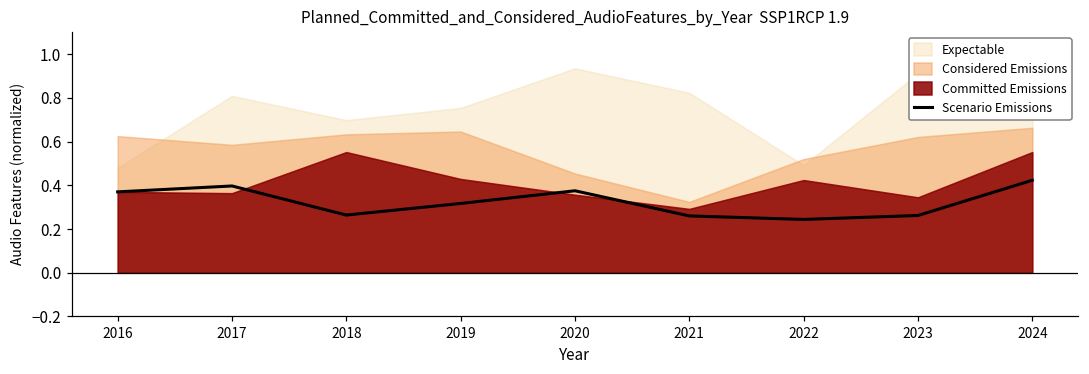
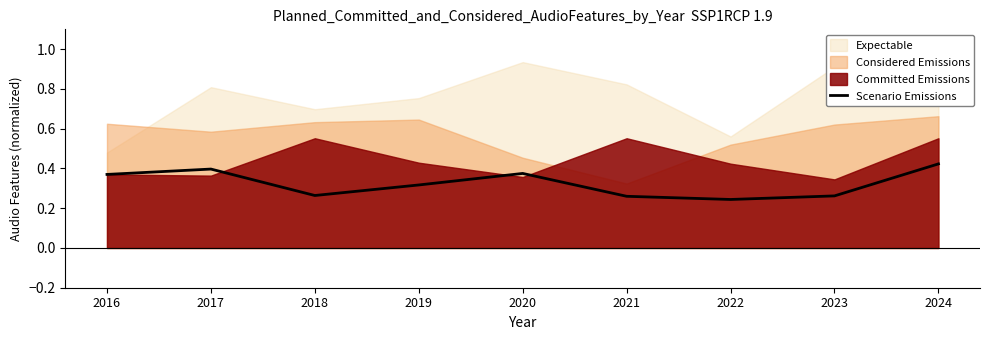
  {
    "Expectable": {
      "2016": 0.48,
      "2017": 0.81,
      "2018": 0.70,
      "2019": 0.75,
      "2020": 0.94,
      "2021": 0.82,
-     "2022": 0.49
+     "2022": 0.56
    },
    "Scenario Emissions": {
      "2017": 0.40,
      "2018": 0.26,
      "2019": 0.32,
      "2020": 0.38,
      "2021": 0.26,
      "2022": 0.24,
      "2023": 0.26,
      "2024": 0.42
    },
    "Considered Emissions": {
      "2016": 0.63,
      "2017": 0.59,
      "2018": 0.63,
      "2019": 0.65,
      "2020": 0.45,
      "2021": 0.32,
      "2022": 0.52,
      "2023": 0.62,
      "2024": 0.66
    },
    "Committed Emissions": {
      "2017": 0.36,
      "2018": 0.55,
      "2019": 0.43,
      "2020": 0.36,
-     "2021": 0.29,
+     "2021": 0.55,
      "2022": 0.42,
      "2023": 0.35,
      "2024": 0.55
    }
  }
